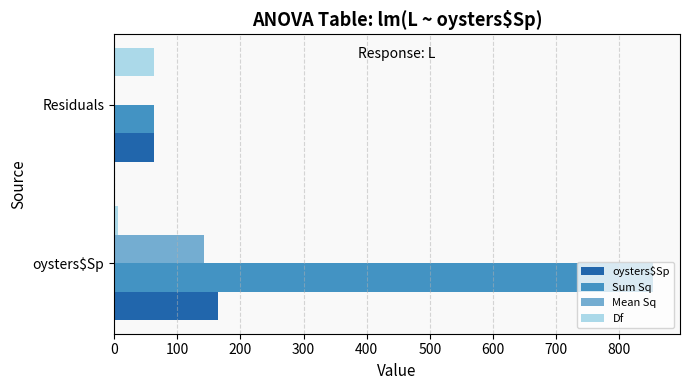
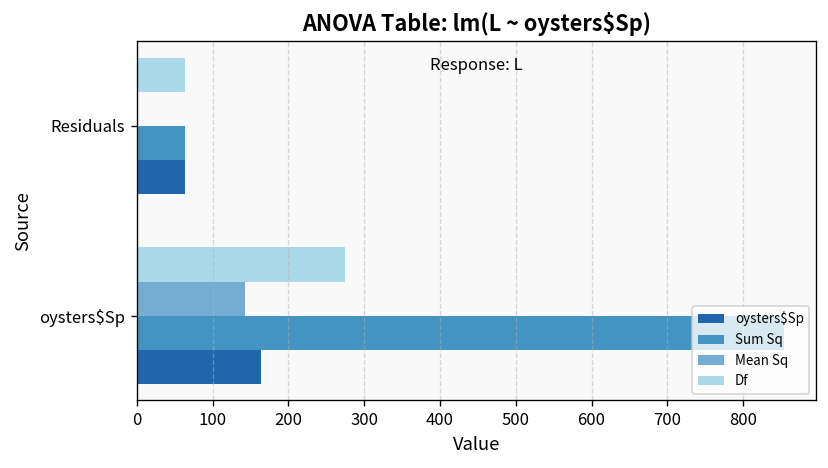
  {
    "oysters$Sp": {
      "Residuals": 60,
      "oysters$Sp": 160
    },
    "Df": {
      "Residuals": 60,
-     "oysters$Sp": 10
+     "oysters$Sp": 270
    }
  }
